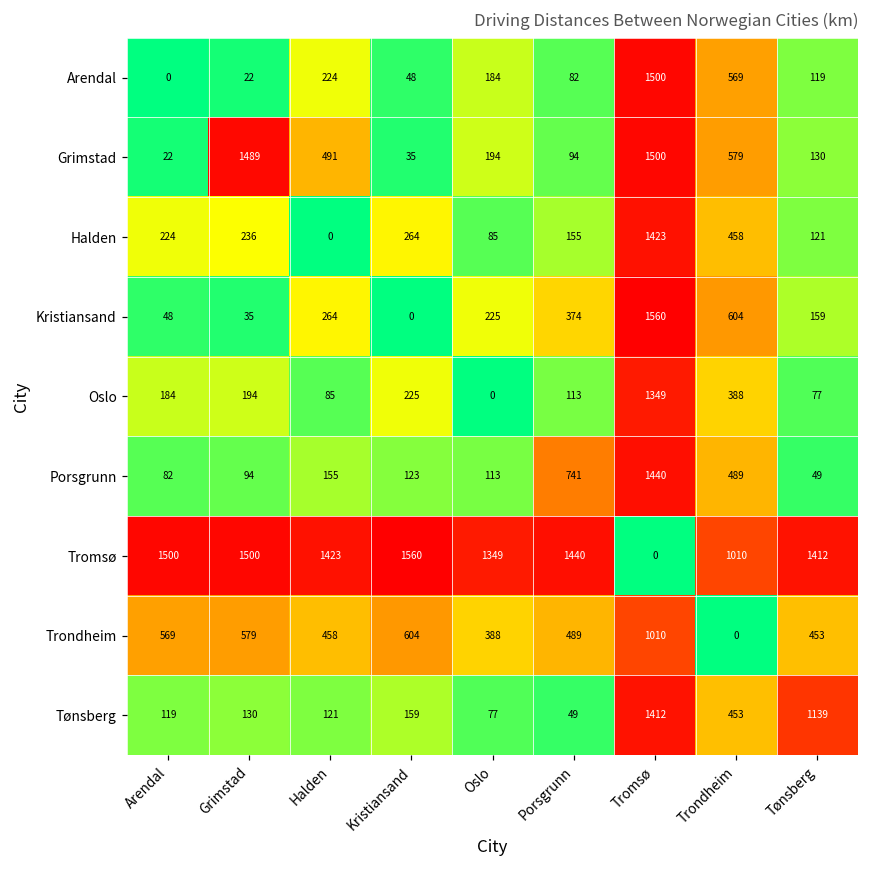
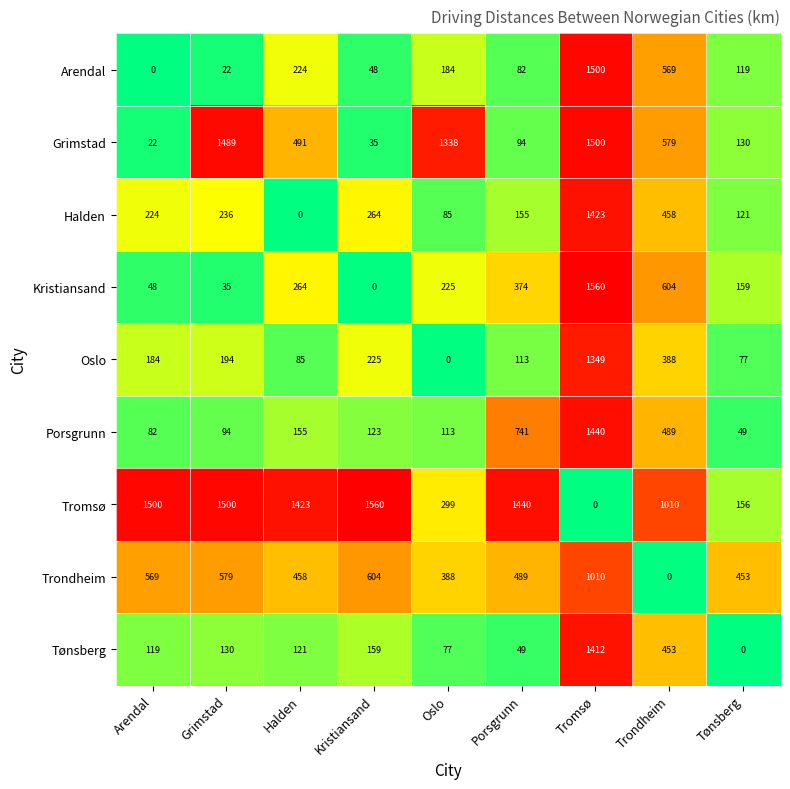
  {
    "Arendal": {
      "Arendal": 0,
      "Grimstad": 22,
      "Halden": 224,
      "Kristiansand": 48,
      "Oslo": 184,
      "Porsgrunn": 82,
      "Tromsø": 1500,
      "Trondheim": 569,
      "Tønsberg": 119
    },
    "Grimstad": {
      "Arendal": 22,
      "Grimstad": 1489,
      "Halden": 491,
      "Kristiansand": 35,
-     "Oslo": 194,
+     "Oslo": 1338,
      "Porsgrunn": 94,
      "Tromsø": 1500,
      "Trondheim": 579,
      "Tønsberg": 130
    },
    "Halden": {
      "Arendal": 224,
      "Grimstad": 236,
      "Halden": 0,
      "Kristiansand": 264,
      "Oslo": 85,
      "Porsgrunn": 155,
      "Tromsø": 1423,
      "Trondheim": 458,
      "Tønsberg": 121
    },
    "Kristiansand": {
      "Arendal": 48,
      "Grimstad": 35,
      "Halden": 264,
      "Kristiansand": 0,
      "Oslo": 225,
      "Porsgrunn": 374,
      "Tromsø": 1560,
      "Trondheim": 604,
      "Tønsberg": 159
    },
    "Oslo": {
      "Arendal": 184,
      "Grimstad": 194,
      "Halden": 85,
      "Kristiansand": 225,
      "Oslo": 0,
      "Porsgrunn": 113,
      "Tromsø": 1349,
      "Trondheim": 388,
      "Tønsberg": 77
    },
    "Porsgrunn": {
      "Arendal": 82,
      "Grimstad": 94,
      "Halden": 155,
      "Kristiansand": 123,
      "Oslo": 113,
      "Porsgrunn": 741,
      "Tromsø": 1440,
      "Trondheim": 489,
      "Tønsberg": 49
    },
    "Tromsø": {
      "Arendal": 1500,
      "Grimstad": 1500,
      "Halden": 1423,
      "Kristiansand": 1560,
-     "Oslo": 1349,
+     "Oslo": 299,
      "Porsgrunn": 1440,
      "Tromsø": 0,
      "Trondheim": 1010,
-     "Tønsberg": 1412
+     "Tønsberg": 156
    },
    "Trondheim": {
      "Arendal": 569,
      "Grimstad": 579,
      "Halden": 458,
      "Kristiansand": 604,
      "Oslo": 388,
      "Porsgrunn": 489,
      "Tromsø": 1010,
      "Trondheim": 0,
      "Tønsberg": 453
    },
    "Tønsberg": {
      "Arendal": 119,
      "Grimstad": 130,
      "Halden": 121,
      "Kristiansand": 159,
      "Oslo": 77,
      "Porsgrunn": 49,
      "Tromsø": 1412,
      "Trondheim": 453,
-     "Tønsberg": 1139
+     "Tønsberg": 0
    }
  }
